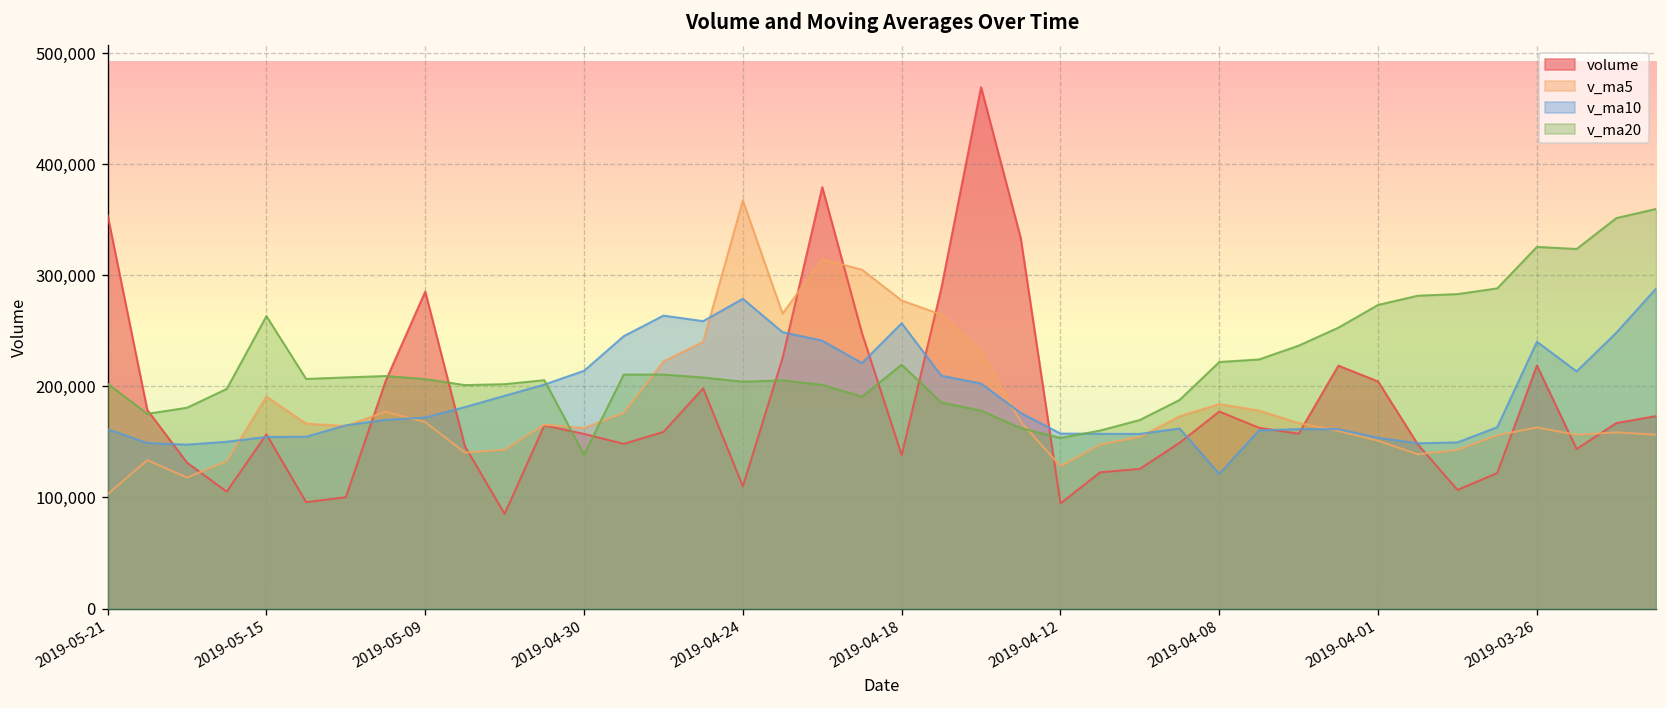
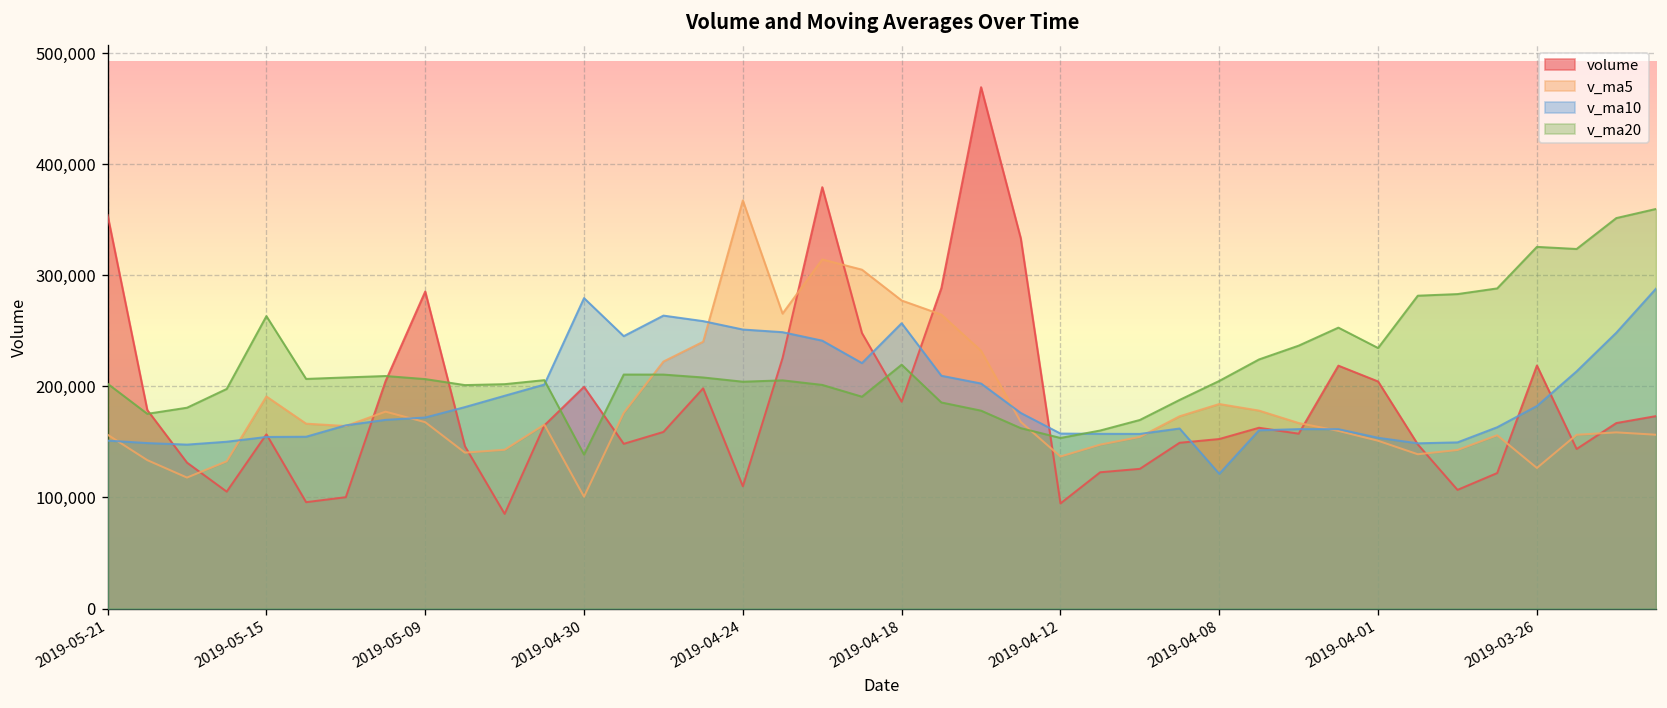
  {
    "volume": {
      "2019-05-21": "350,000",
      "2019-05-09": "290,000",
-     "2019-04-30": "160,000",
+     "2019-04-30": "200,000",
      "2019-04-24": "110,000",
-     "2019-04-18": "140,000",
+     "2019-04-18": "190,000",
      "2019-04-12": "90,000",
-     "2019-04-08": "180,000",
+     "2019-04-08": "150,000",
      "2019-04-01": "200,000",
      "2019-03-26": "220,000"
    },
    "v_ma5": {
-     "2019-05-21": "100,000",
+     "2019-05-21": "160,000",
      "2019-05-15": "190,000",
      "2019-05-09": "170,000",
-     "2019-04-30": "160,000",
+     "2019-04-30": "100,000",
      "2019-04-24": "370,000",
      "2019-04-18": "280,000",
-     "2019-04-12": "130,000",
+     "2019-04-12": "140,000",
      "2019-04-08": "180,000",
-     "2019-03-26": "160,000"
+     "2019-03-26": "130,000"
    },
    "v_ma10": {
-     "2019-05-21": "160,000",
+     "2019-05-21": "150,000",
      "2019-05-09": "170,000",
-     "2019-04-30": "210,000",
-     "2019-04-24": "280,000",
+     "2019-04-30": "280,000",
+     "2019-04-24": "250,000",
      "2019-04-18": "260,000",
      "2019-04-12": "160,000",
      "2019-04-08": "120,000",
-     "2019-03-26": "240,000"
+     "2019-03-26": "180,000"
    },
    "v_ma20": {
      "2019-05-21": "200,000",
      "2019-05-15": "260,000",
      "2019-05-09": "210,000",
      "2019-04-30": "140,000",
      "2019-04-24": "200,000",
      "2019-04-18": "220,000",
      "2019-04-12": "150,000",
-     "2019-04-08": "220,000",
-     "2019-04-01": "270,000",
+     "2019-04-08": "200,000",
+     "2019-04-01": "230,000",
      "2019-03-26": "330,000"
    }
  }
